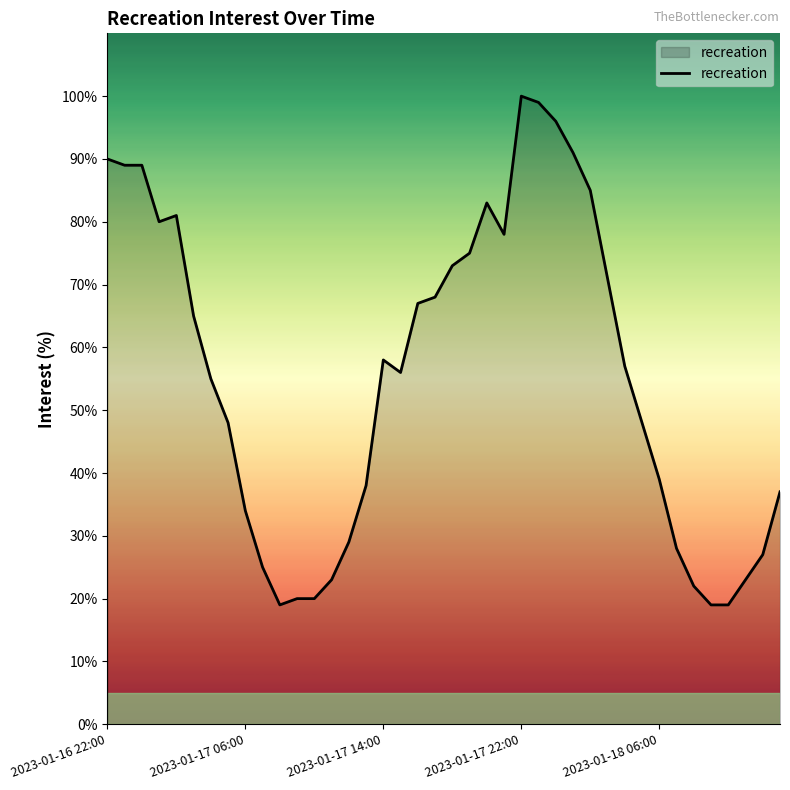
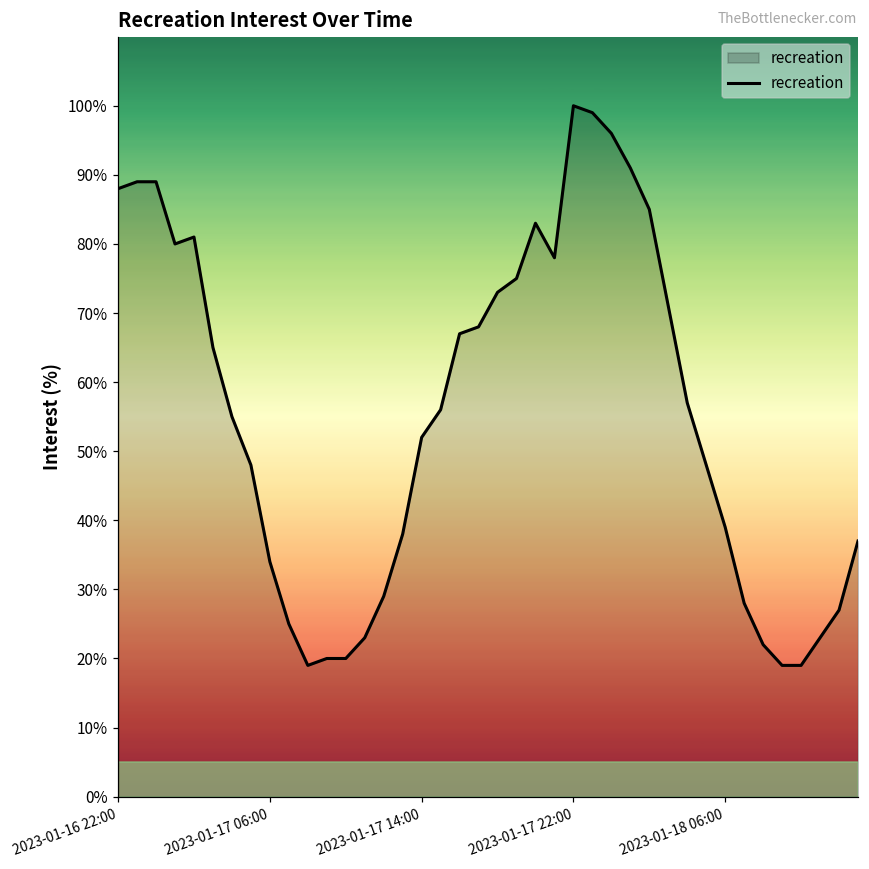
  {
-   "2023-01-16 22:00": "90%",
+   "2023-01-16 22:00": "88%",
    "2023-01-17 06:00": "34%",
-   "2023-01-17 14:00": "58%",
+   "2023-01-17 14:00": "52%",
    "2023-01-17 22:00": "100%",
    "2023-01-18 06:00": "39%"
  }
